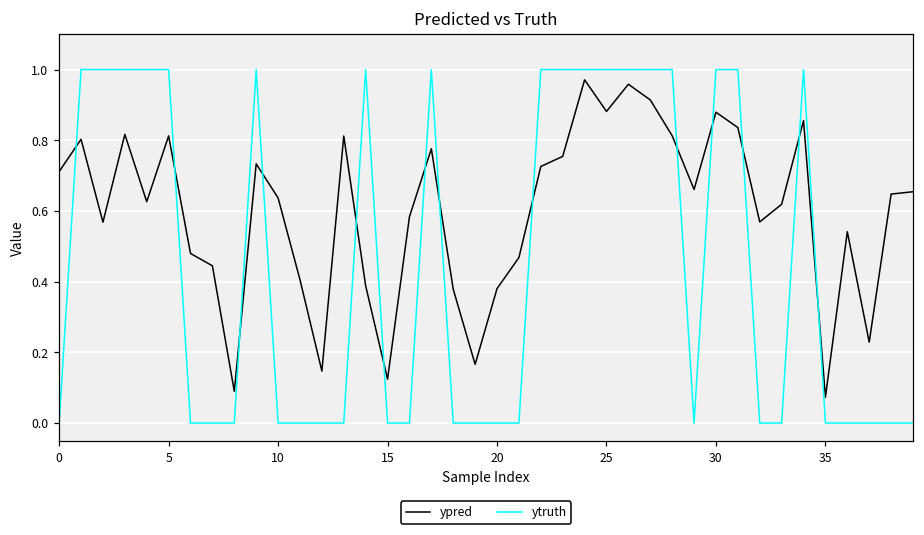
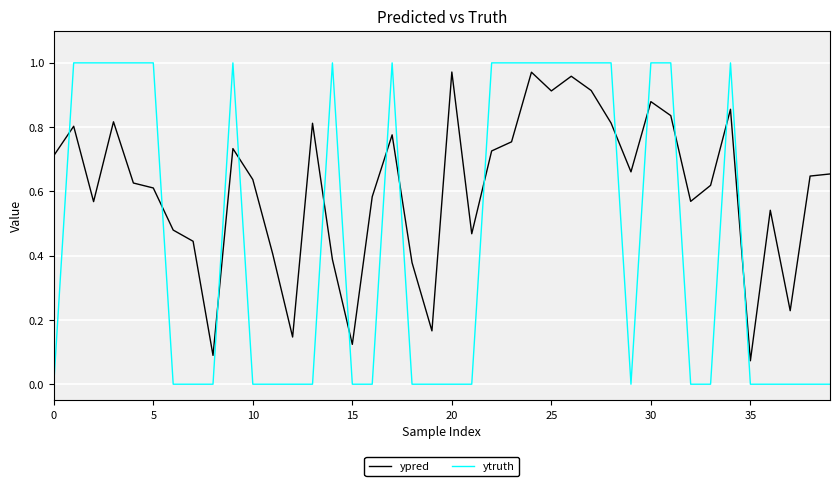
  {
    "ypred": {
      "0": 0.71,
-     "5": 0.81,
+     "5": 0.61,
      "10": 0.64,
      "15": 0.12,
-     "20": 0.38,
-     "25": 0.88,
+     "20": 0.97,
+     "25": 0.91,
      "30": 0.88,
      "35": 0.07
    },
    "ytruth": {
      "0": 0.00,
      "5": 1.00,
      "10": 0.00,
      "15": 0.00,
      "20": 0.00,
      "25": 1.00,
      "30": 1.00,
      "35": 0.00
    }
  }
